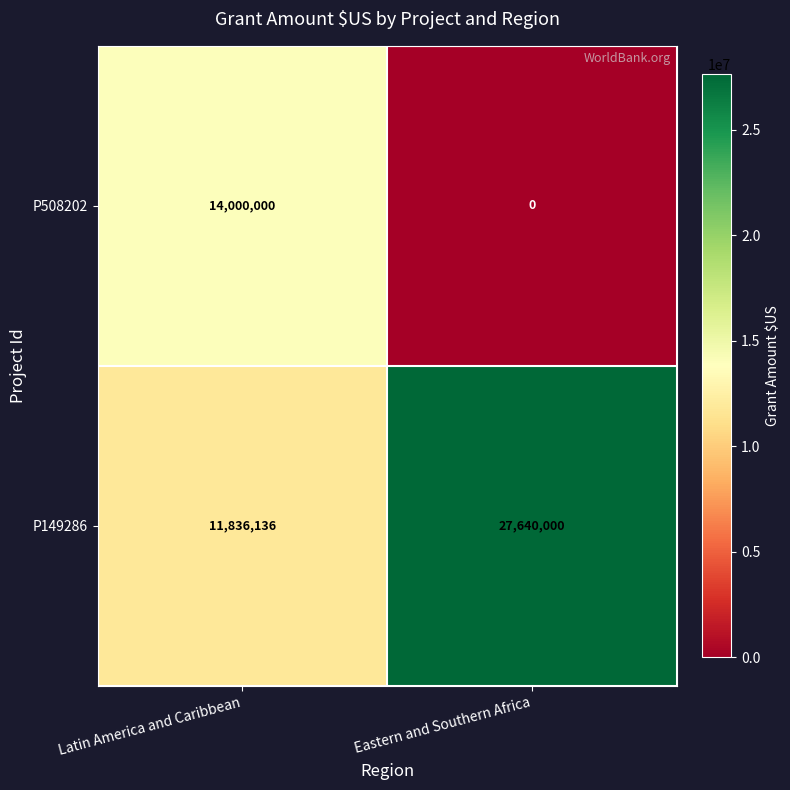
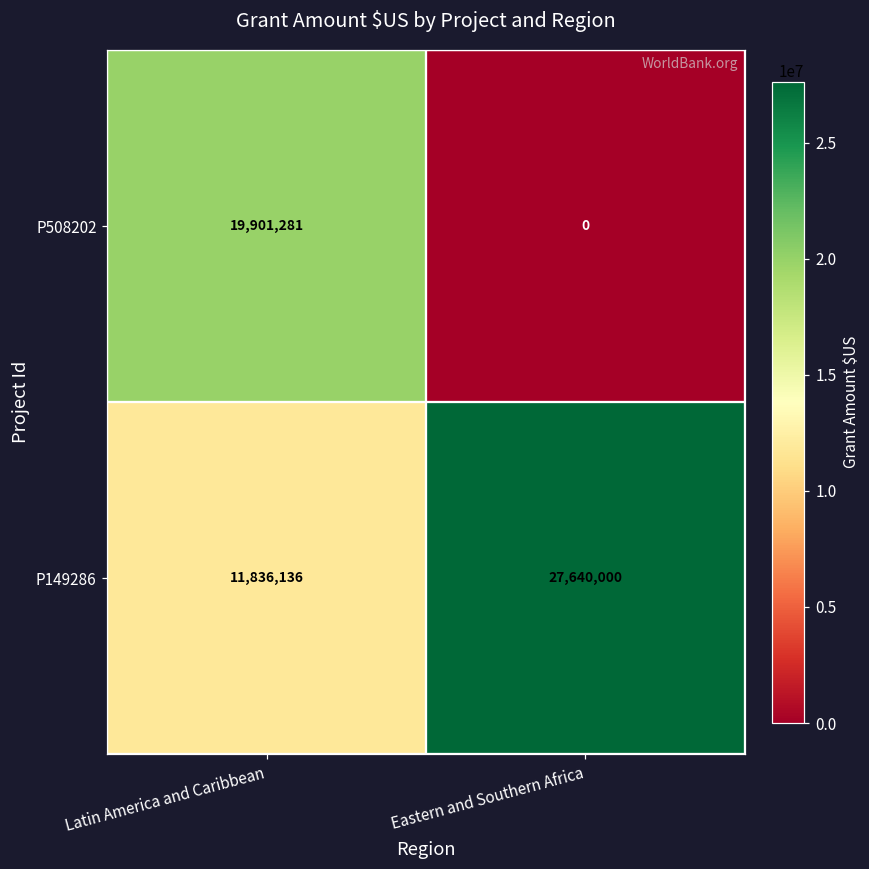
  {
    "P508202": {
-     "Latin America and Caribbean": "14,000,000"
+     "Latin America and Caribbean": "19,901,281"
    },
    "P149286": {
      "Latin America and Caribbean": "11,836,136",
      "Eastern and Southern Africa": "27,640,000"
    }
  }
